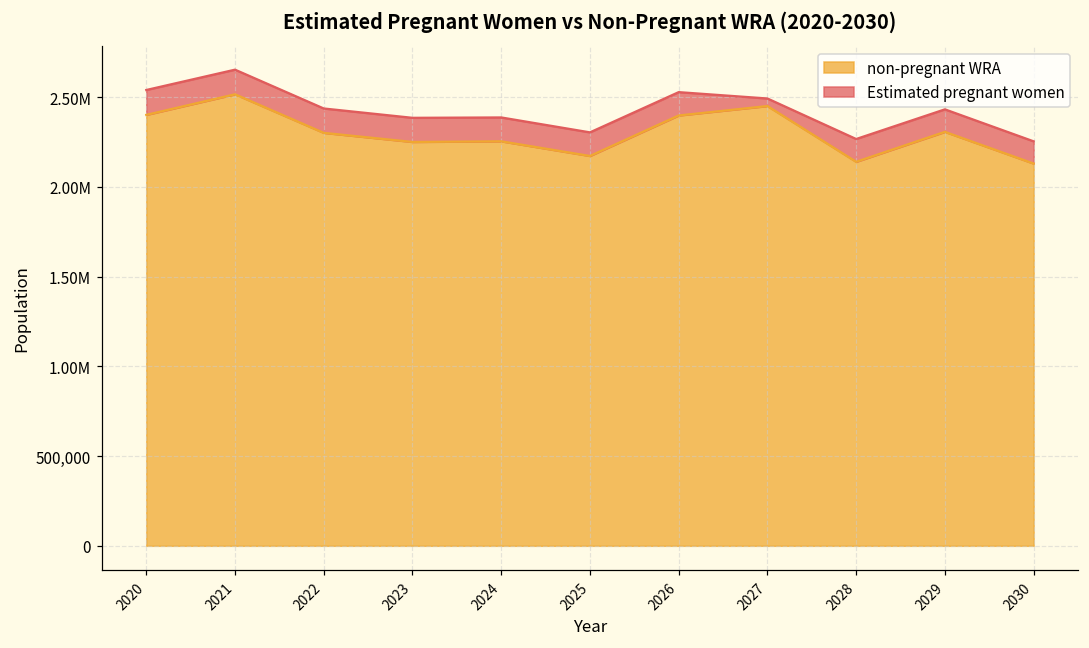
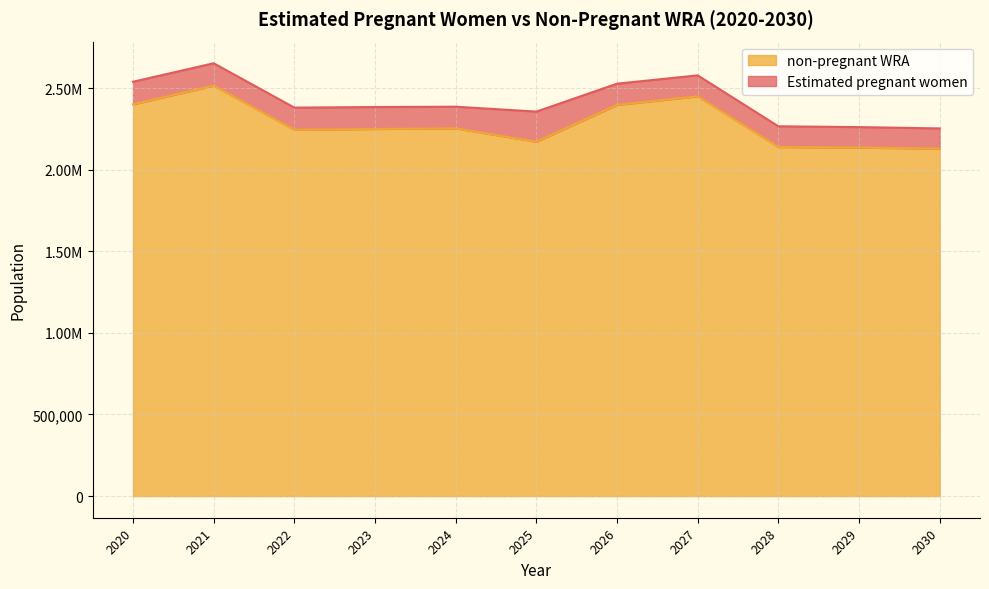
  {
    "non-pregnant WRA": {
      "2020": "2,400,000",
      "2021": "2,520,000",
-     "2022": "2,300,000",
+     "2022": "2,240,000",
      "2023": "2,250,000",
      "2024": "2,250,000",
      "2025": "2,170,000",
      "2026": "2,400,000",
      "2027": "2,450,000",
      "2028": "2,140,000",
-     "2029": "2,310,000",
+     "2029": "2,140,000",
      "2030": "2,130,000"
    },
    "Estimated pregnant women": {
      "2020": "140,000",
      "2021": "140,000",
      "2022": "140,000",
      "2023": "130,000",
      "2024": "130,000",
-     "2025": "130,000",
+     "2025": "180,000",
      "2026": "130,000",
-     "2027": "40,000",
+     "2027": "130,000",
      "2028": "130,000",
      "2029": "130,000",
      "2030": "120,000"
    }
  }
